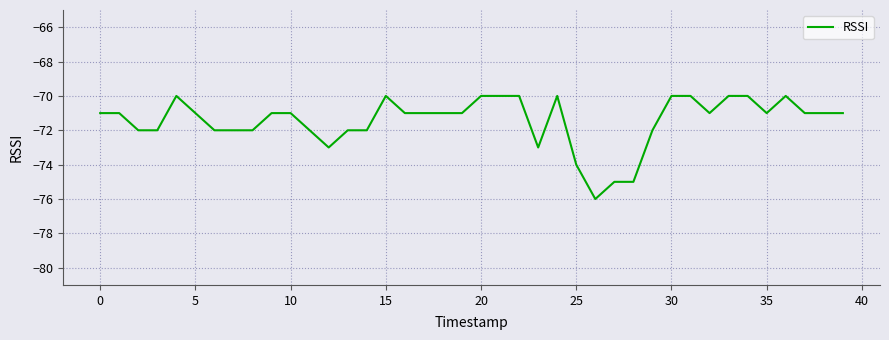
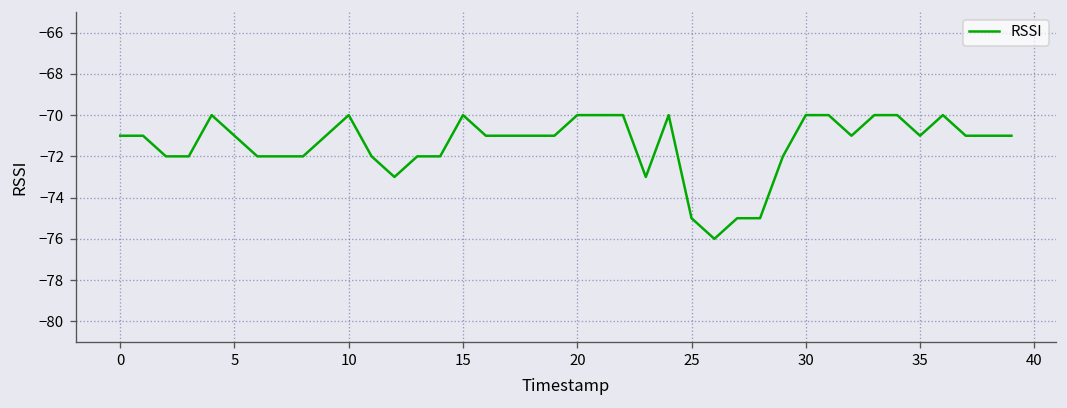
  {
    "0": -71,
    "5": -71,
-   "10": -71,
+   "10": -70,
    "15": -70,
    "20": -70,
-   "25": -74,
+   "25": -75,
    "30": -70,
    "35": -71
  }
